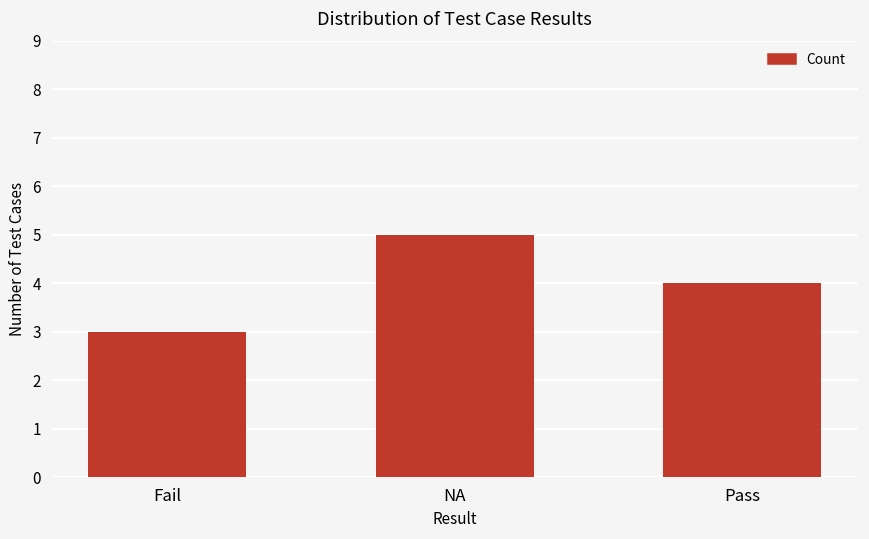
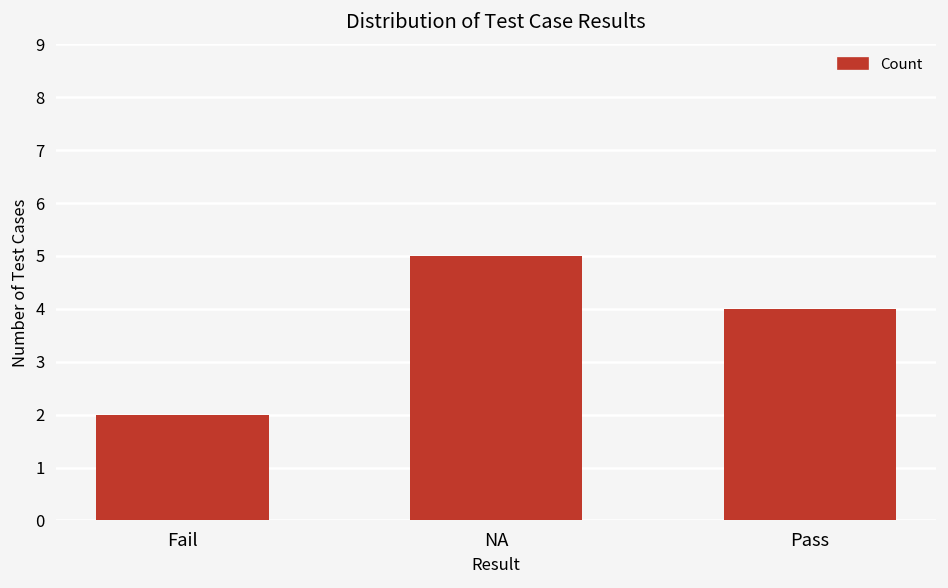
  {
-   "Fail": 3,
+   "Fail": 2,
    "NA": 5,
    "Pass": 4
  }
